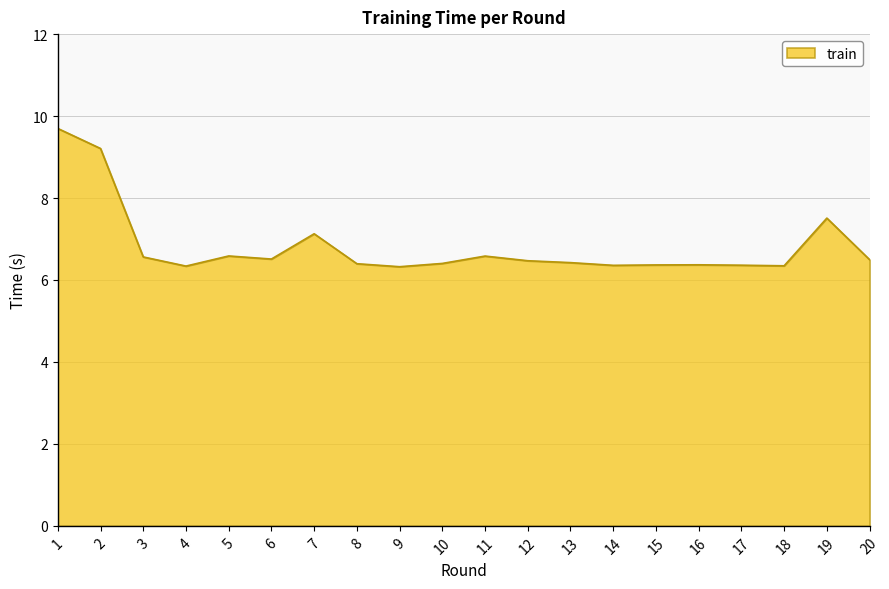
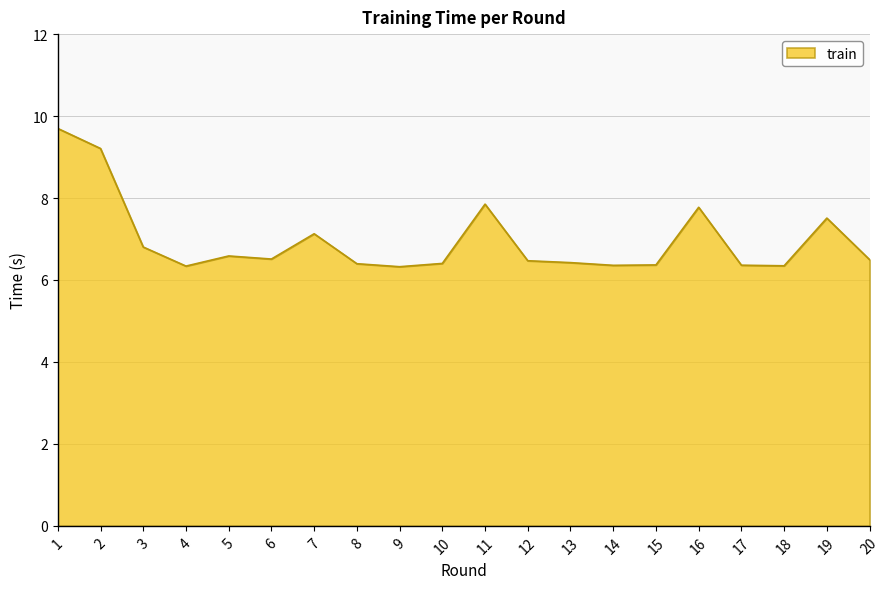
  {
    "1": 9.7,
    "2": 9.2,
-   "3": 6.6,
+   "3": 6.8,
    "4": 6.3,
    "5": 6.6,
    "6": 6.5,
    "7": 7.1,
    "8": 6.4,
    "9": 6.3,
    "10": 6.4,
-   "11": 6.6,
+   "11": 7.9,
    "12": 6.5,
    "13": 6.4,
    "14": 6.4,
    "15": 6.4,
-   "16": 6.4,
+   "16": 7.8,
    "17": 6.4,
    "18": 6.3,
    "19": 7.5,
    "20": 6.5
  }
